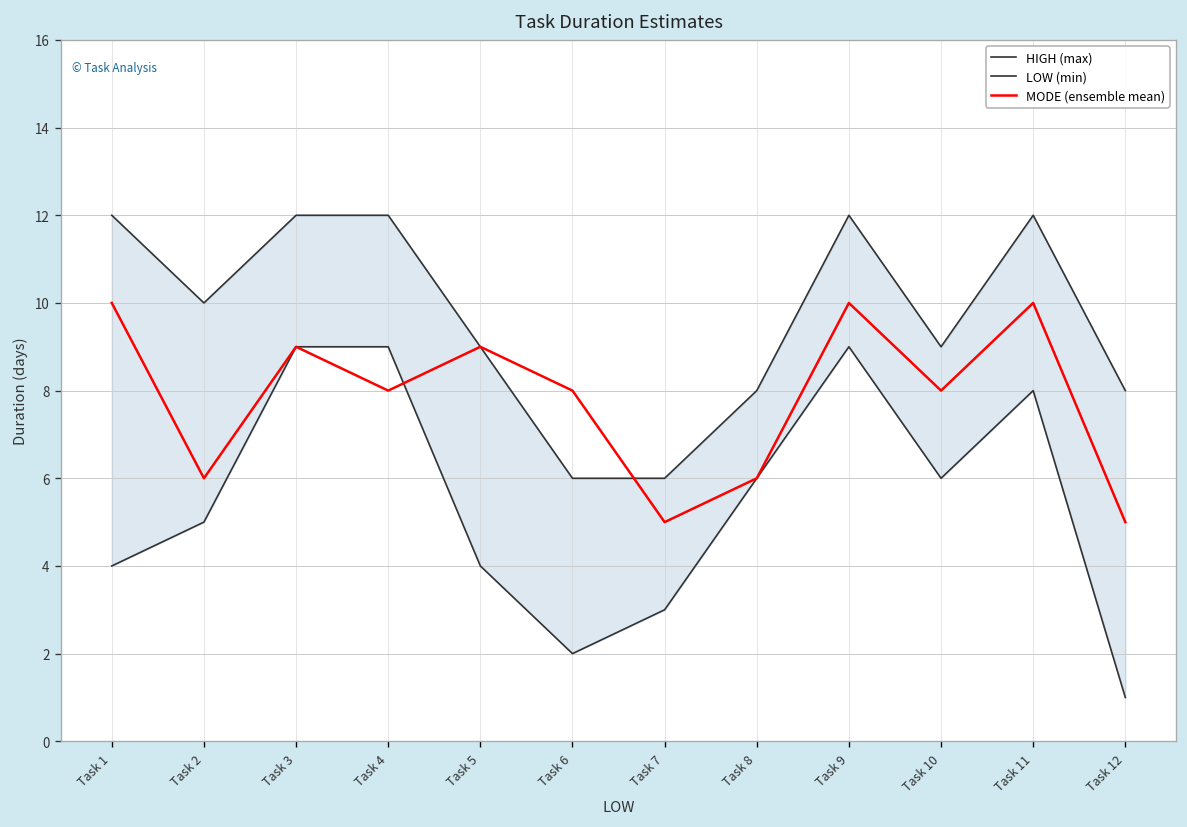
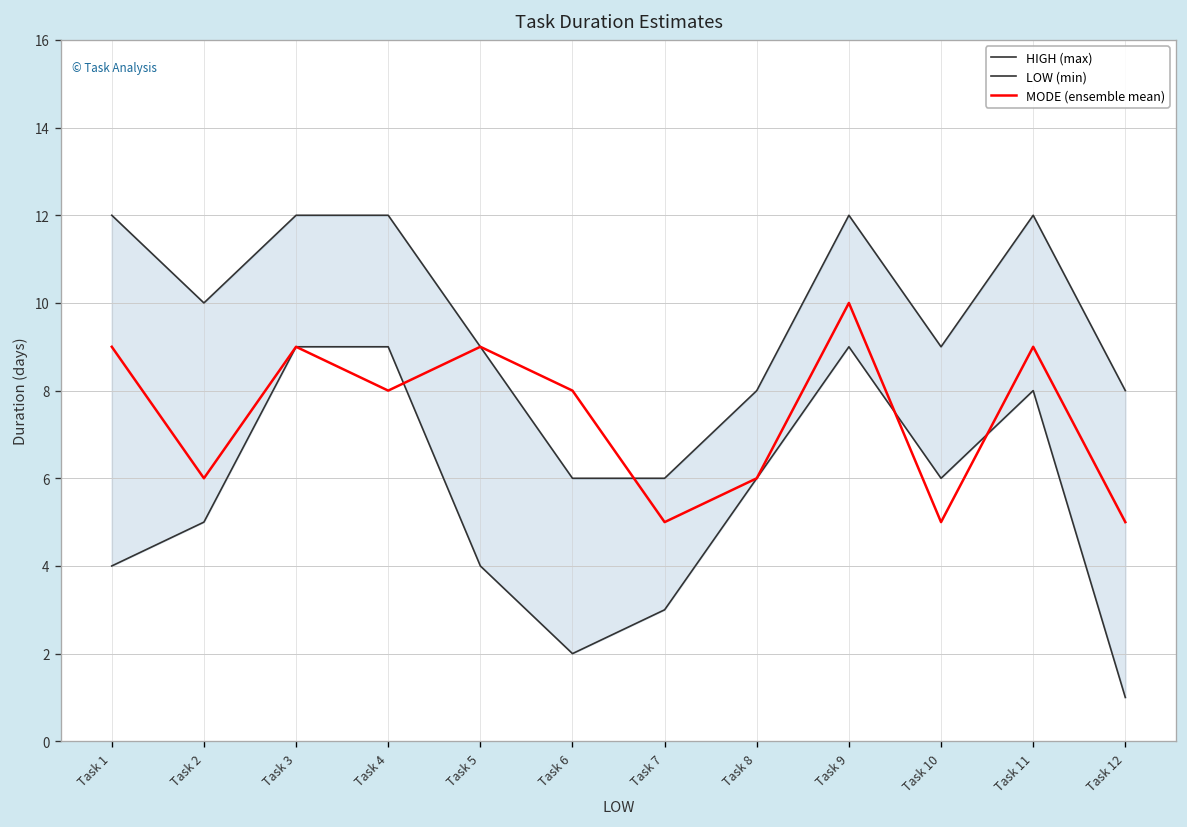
  {
    "MODE (ensemble mean)": {
-     "Task 1": 10,
+     "Task 1": 9,
      "Task 2": 6,
      "Task 4": 8,
      "Task 6": 8,
      "Task 7": 5,
      "Task 9": 10,
-     "Task 10": 8,
-     "Task 11": 10,
+     "Task 10": 5,
+     "Task 11": 9,
      "Task 12": 5
    }
  }
